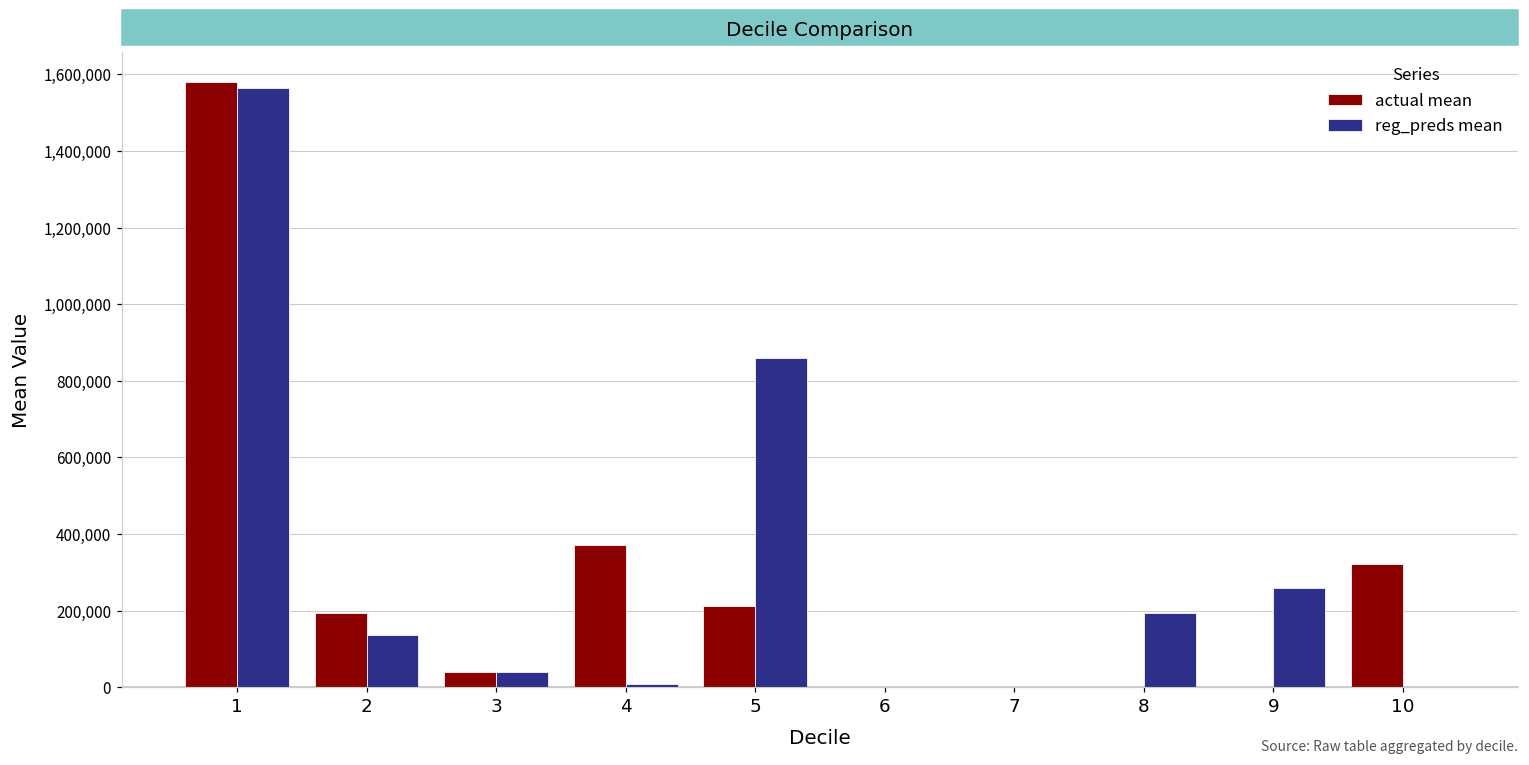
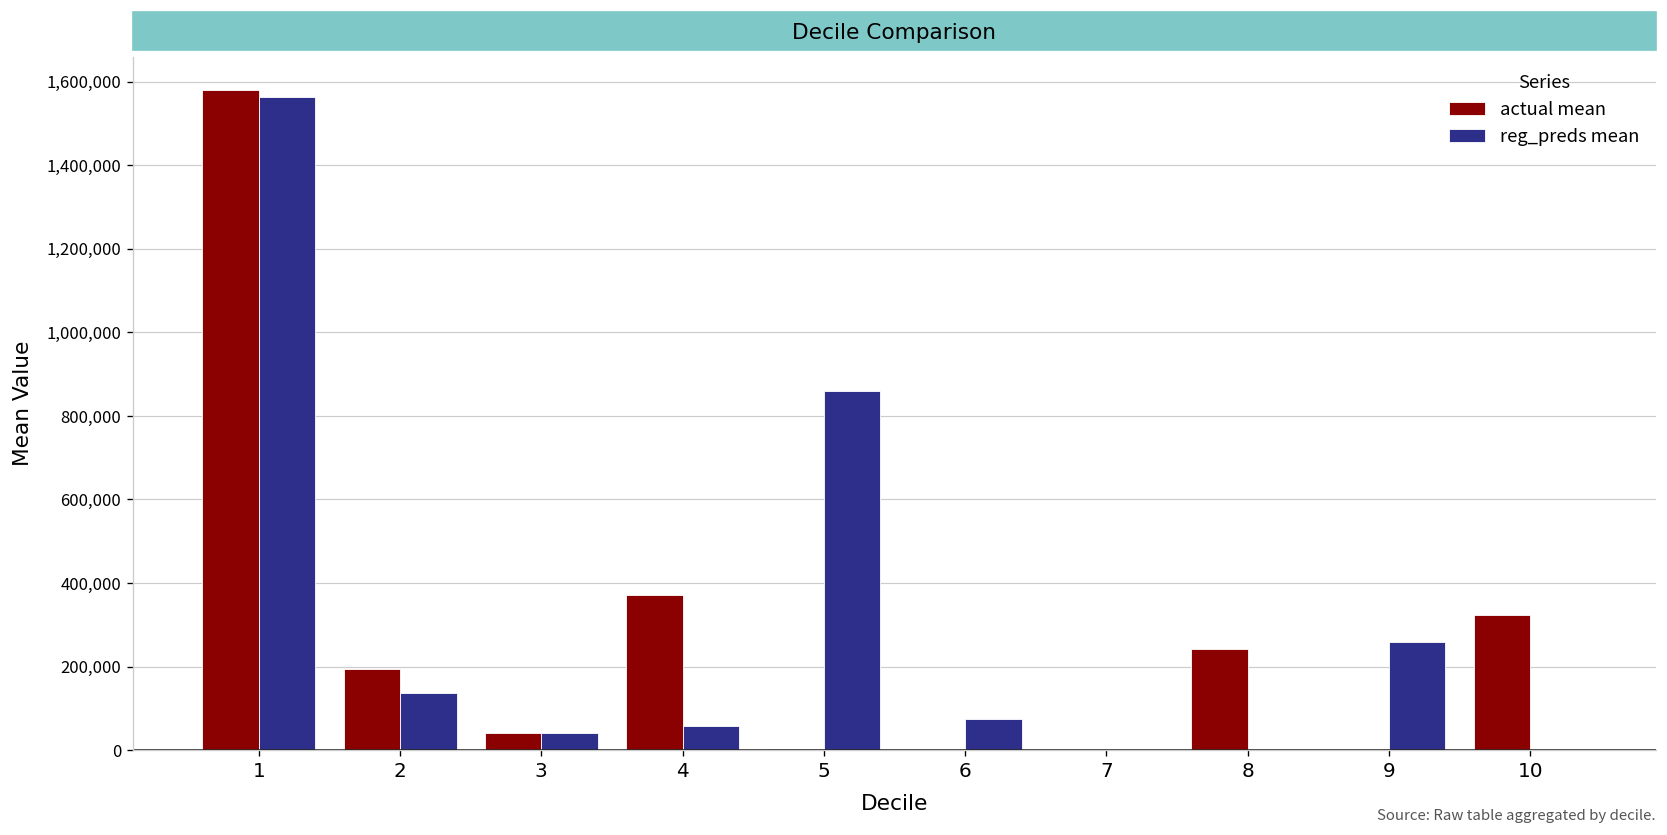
  {
    "actual mean": {
      "1": "1,580,000",
      "2": "190,000",
      "3": "40,000",
      "4": "370,000",
-     "5": "210,000",
-     "8": "0",
+     "5": "0",
+     "8": "240,000",
      "10": "320,000"
    },
    "reg_preds mean": {
      "1": "1,560,000",
      "2": "140,000",
      "3": "40,000",
-     "4": "10,000",
+     "4": "60,000",
      "5": "860,000",
-     "6": "0",
+     "6": "70,000",
      "7": "0",
-     "8": "190,000",
+     "8": "0",
      "9": "260,000",
      "10": "0"
    }
  }
